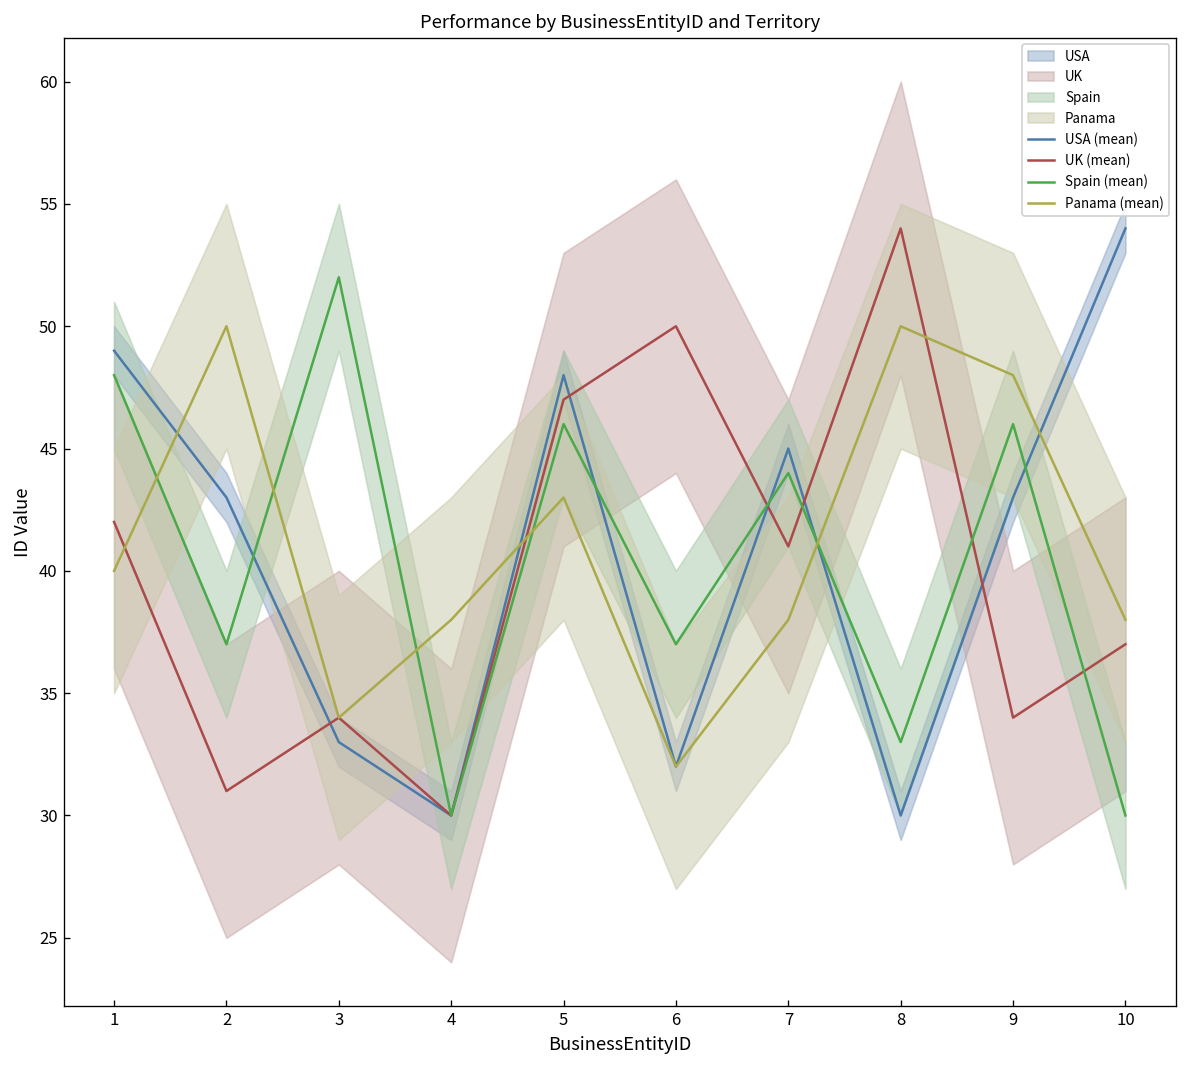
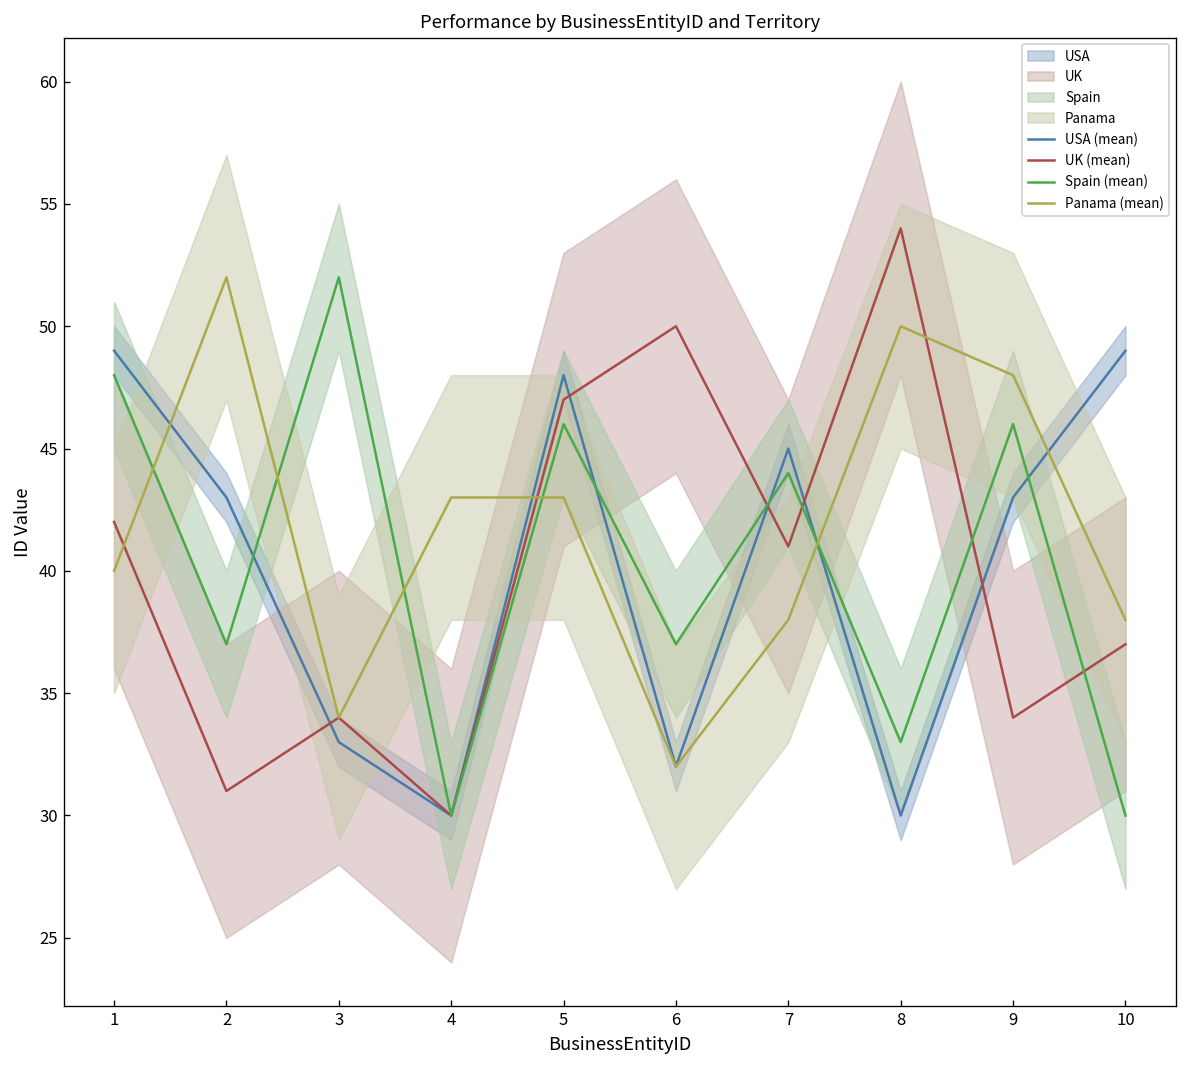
  {
    "USA (mean)": {
      "1": 49,
      "2": 43,
      "3": 33,
      "7": 45,
      "8": 30,
      "9": 43,
-     "10": 54
+     "10": 49
    },
    "UK (mean)": {
      "1": 42,
      "2": 31,
      "5": 47,
      "6": 50,
      "7": 41,
      "8": 54,
      "9": 34,
      "10": 37
    },
    "Spain (mean)": {
      "3": 52,
      "5": 46,
      "7": 44,
      "8": 33,
      "9": 46,
      "10": 30
    },
    "Panama (mean)": {
      "1": 40,
-     "2": 50,
-     "4": 38,
+     "2": 52,
+     "4": 43,
      "5": 43,
      "7": 38,
      "8": 50,
      "9": 48,
      "10": 38
    }
  }
